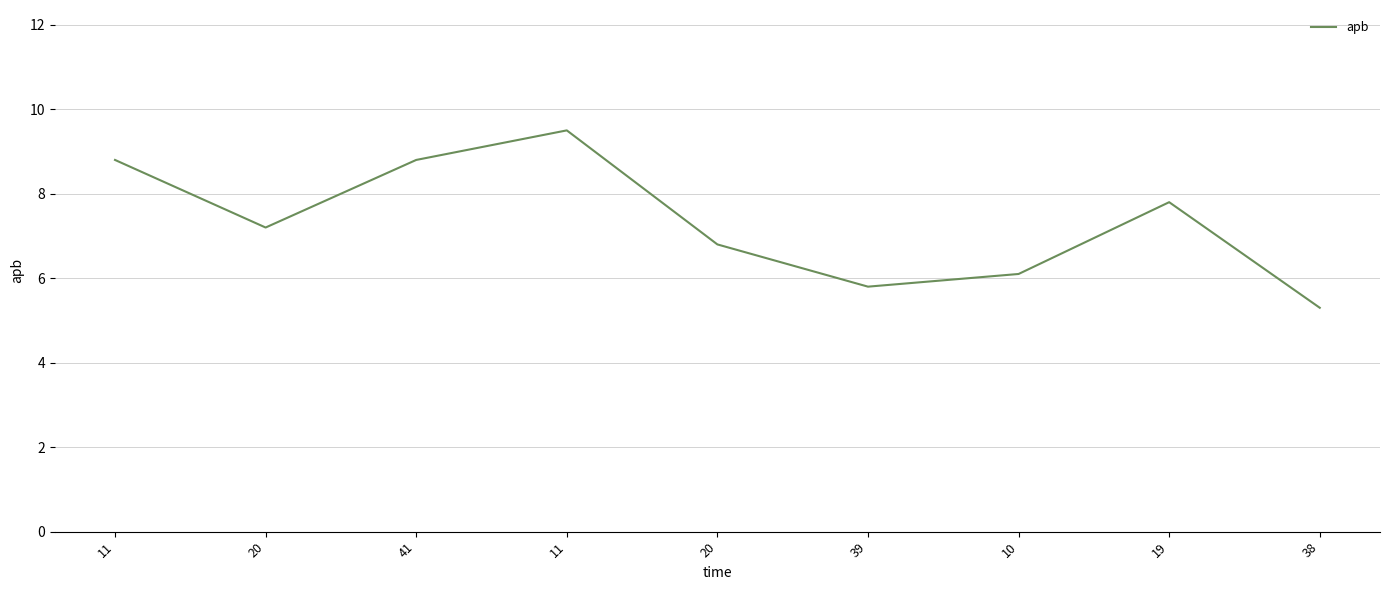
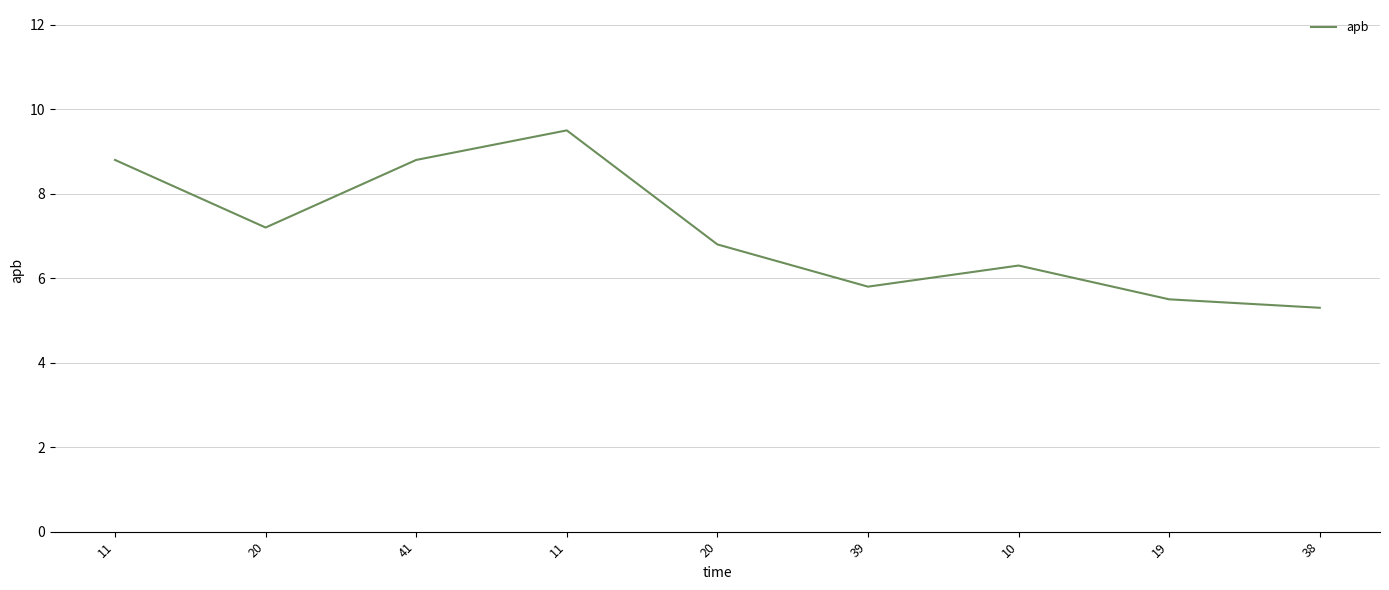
  {
    "41": 8.8,
    "39": 5.8,
-   "10": 6.1,
-   "19": 7.8,
+   "10": 6.3,
+   "19": 5.5,
    "38": 5.3
  }
